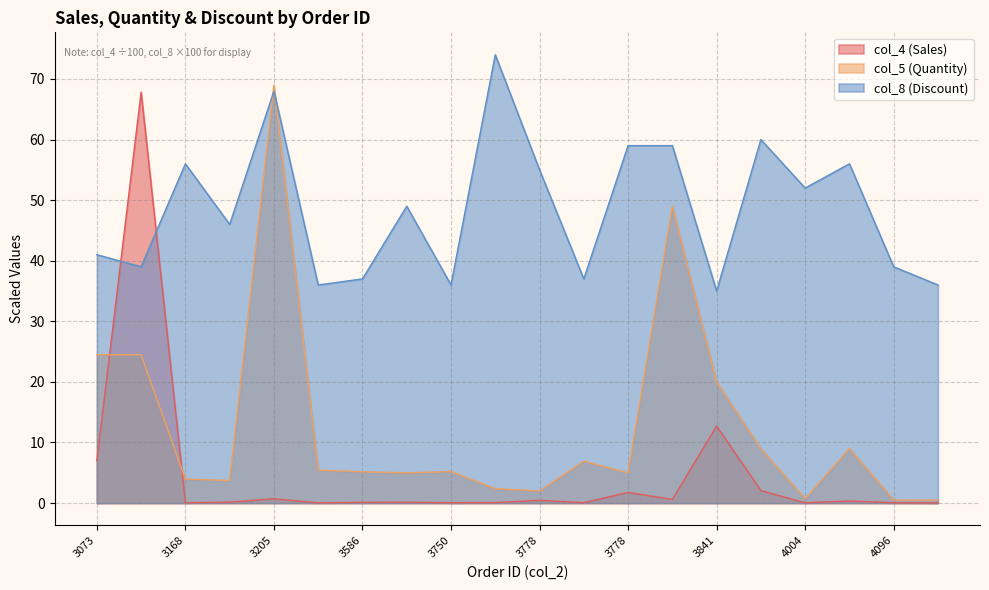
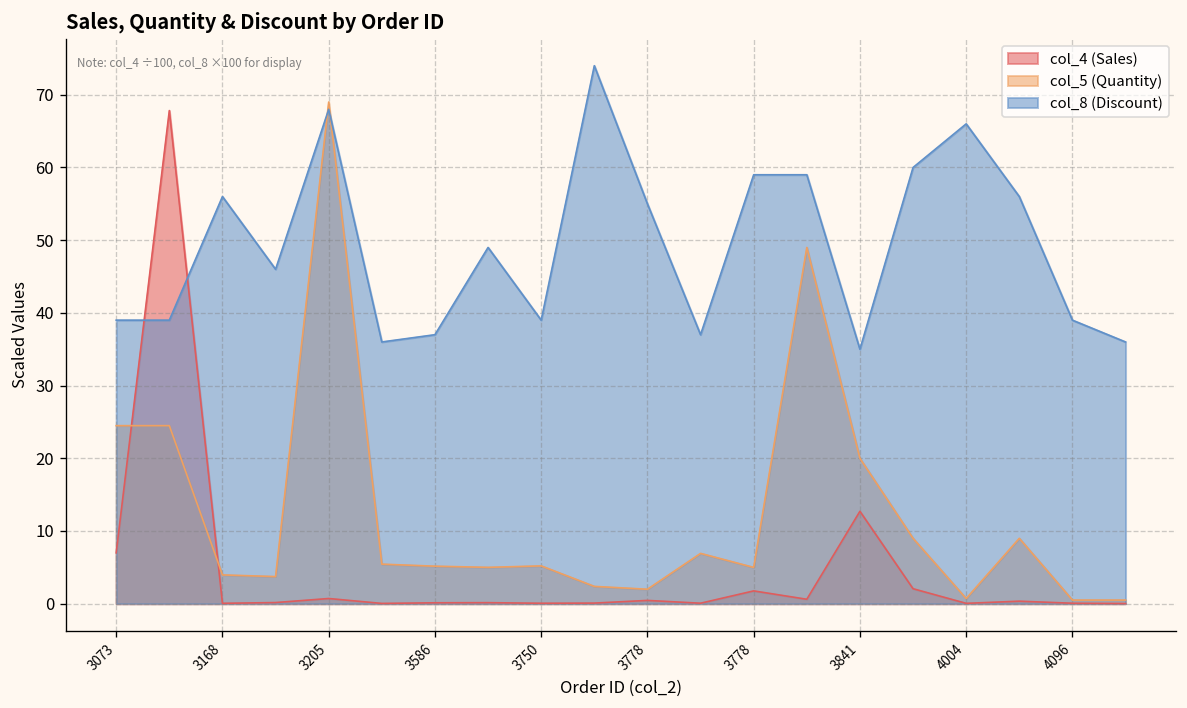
  {
    "col_8 (Discount)": {
-     "3073": 41,
+     "3073": 39,
      "3168": 56,
      "3205": 68,
      "3586": 37,
-     "3750": 36,
+     "3750": 39,
      "3841": 35,
-     "4004": 52,
+     "4004": 66,
      "4096": 39
    }
  }
